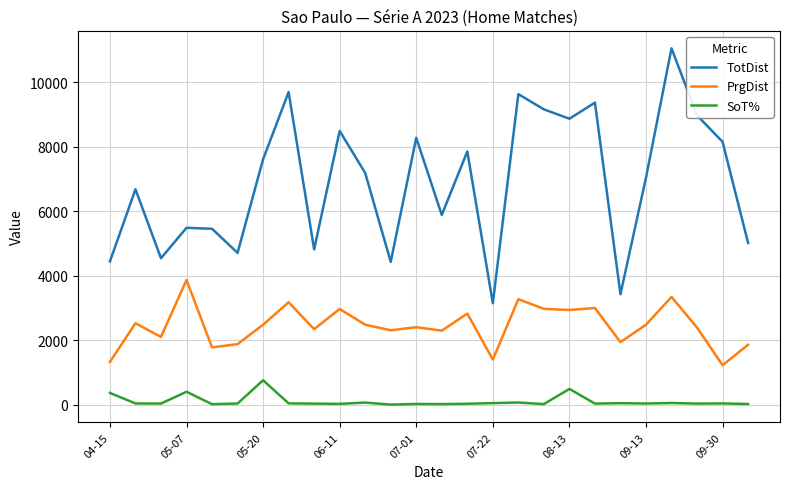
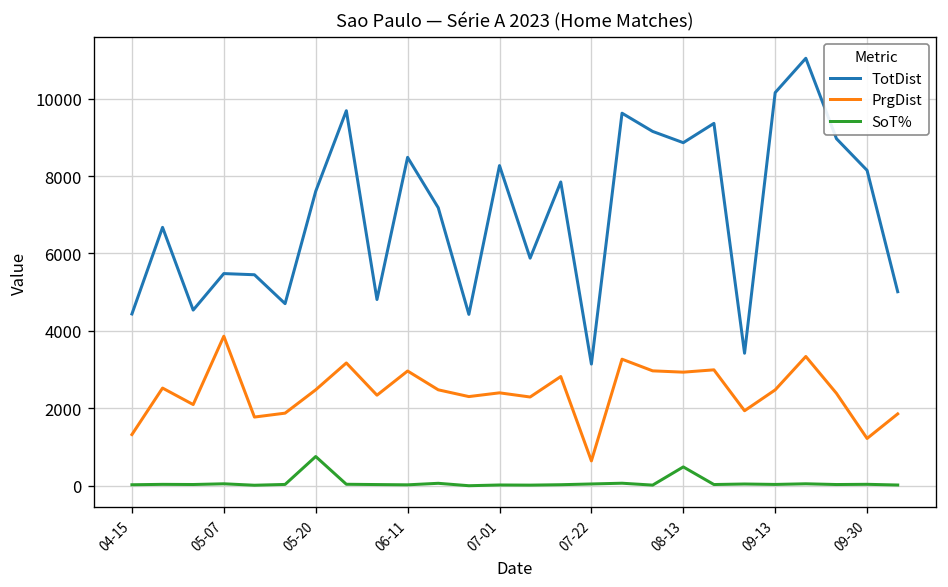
  {
    "TotDist": {
      "04-15": 4400,
      "05-07": 5500,
      "05-20": 7600,
      "06-11": 8500,
      "07-01": 8300,
      "07-22": 3100,
      "08-13": 8900,
-     "09-13": 7000,
+     "09-13": 10200,
      "09-30": 8100
    },
    "PrgDist": {
      "04-15": 1300,
      "05-07": 3900,
      "05-20": 2500,
      "06-11": 3000,
      "07-01": 2400,
-     "07-22": 1400,
+     "07-22": 600,
      "08-13": 2900,
      "09-13": 2500,
      "09-30": 1200
    },
    "SoT%": {
-     "04-15": 400,
-     "05-07": 400,
+     "04-15": 0,
+     "05-07": 100,
      "05-20": 800,
      "06-11": 0,
      "07-01": 0,
      "07-22": 0,
      "08-13": 500,
      "09-13": 0,
      "09-30": 0
    }
  }
